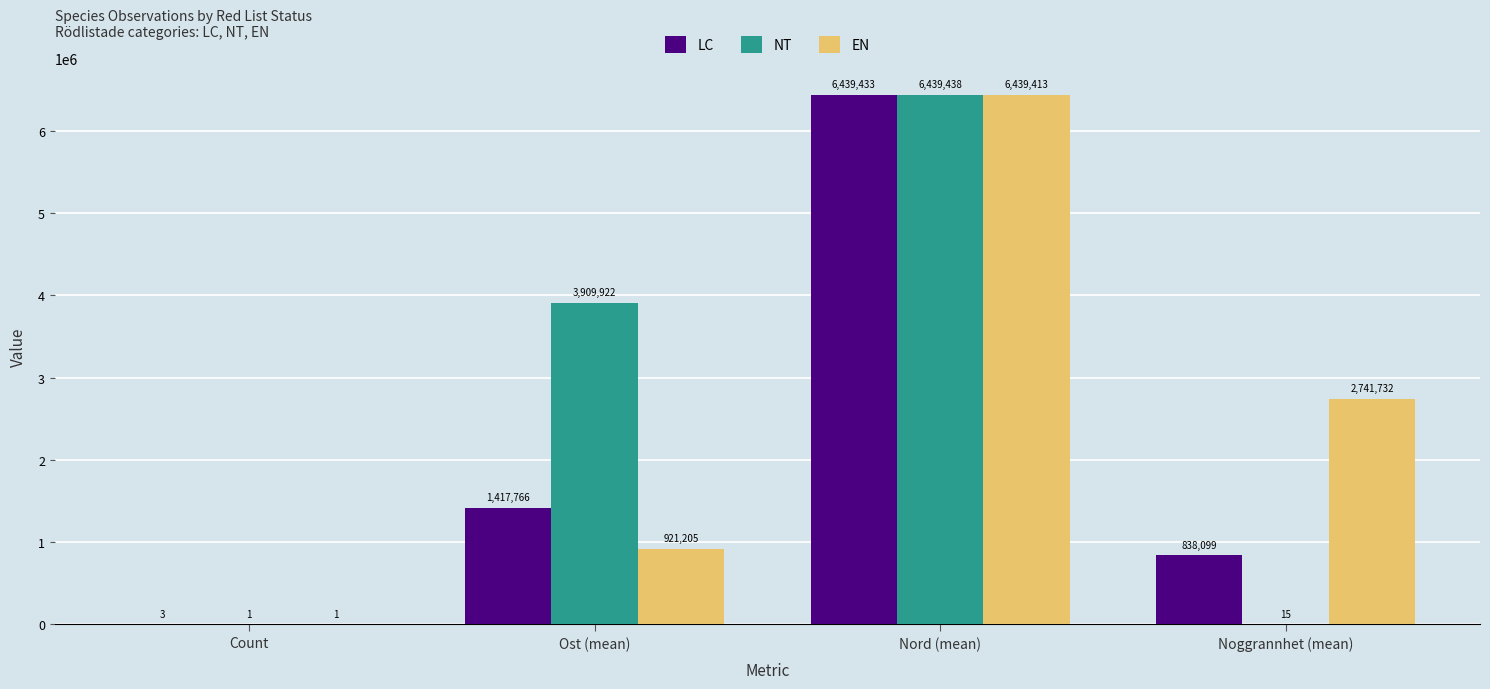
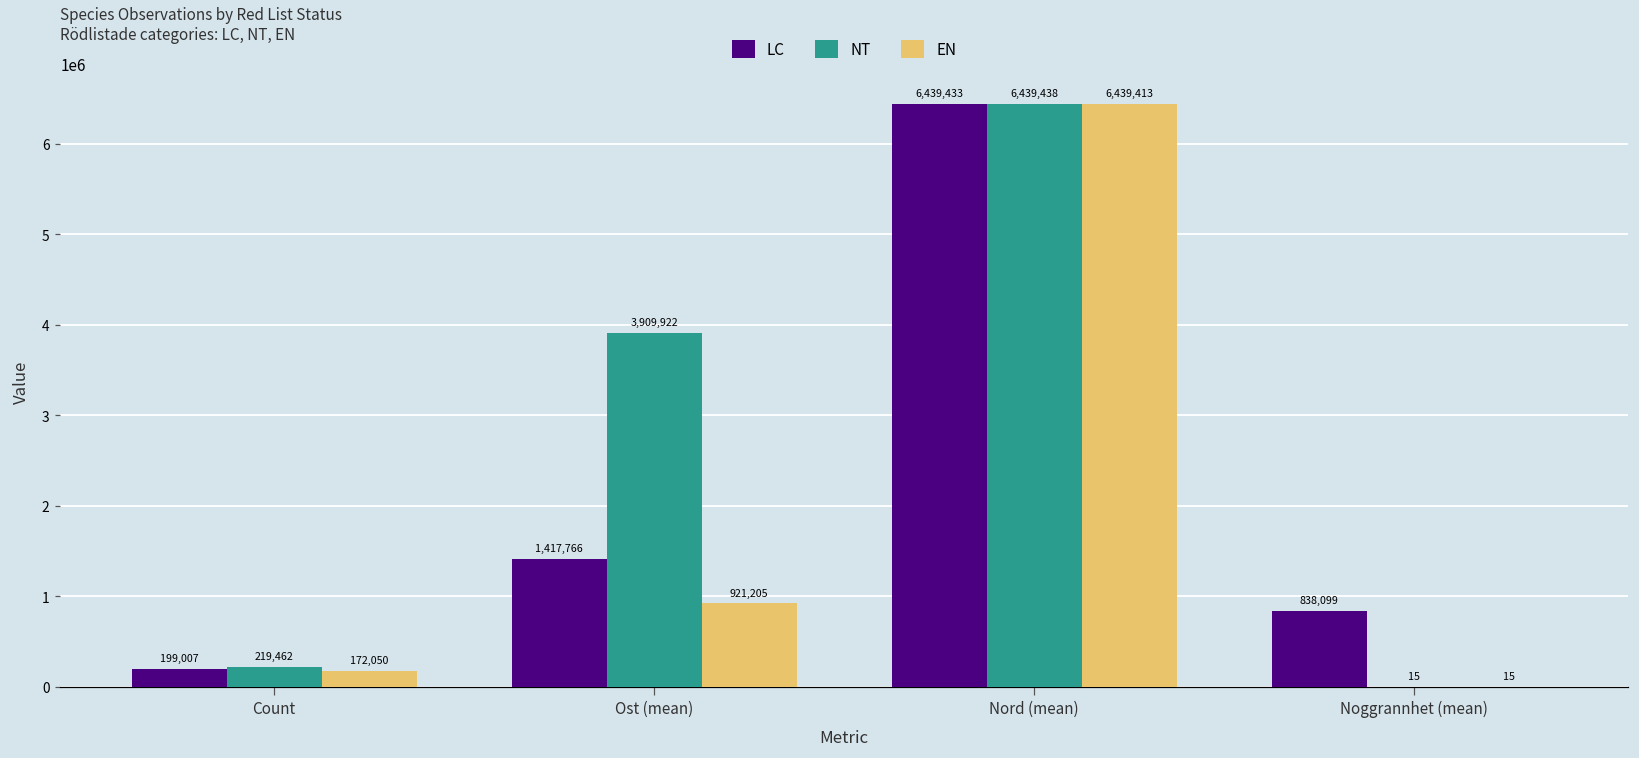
  {
    "LC": {
-     "Count": "3",
+     "Count": "199,007",
      "Ost (mean)": "1,417,766",
      "Nord (mean)": "6,439,433",
      "Noggrannhet (mean)": "838,099"
    },
    "NT": {
-     "Count": "1",
+     "Count": "219,462",
      "Ost (mean)": "3,909,922",
      "Nord (mean)": "6,439,438",
      "Noggrannhet (mean)": "15"
    },
    "EN": {
-     "Count": "1",
+     "Count": "172,050",
      "Ost (mean)": "921,205",
      "Nord (mean)": "6,439,413",
-     "Noggrannhet (mean)": "2,741,732"
+     "Noggrannhet (mean)": "15"
    }
  }
